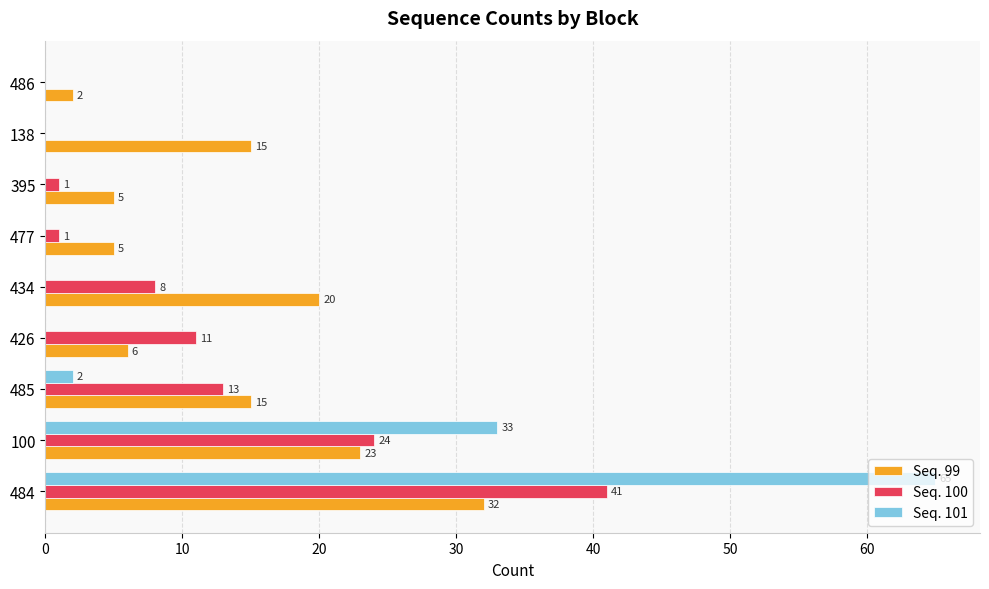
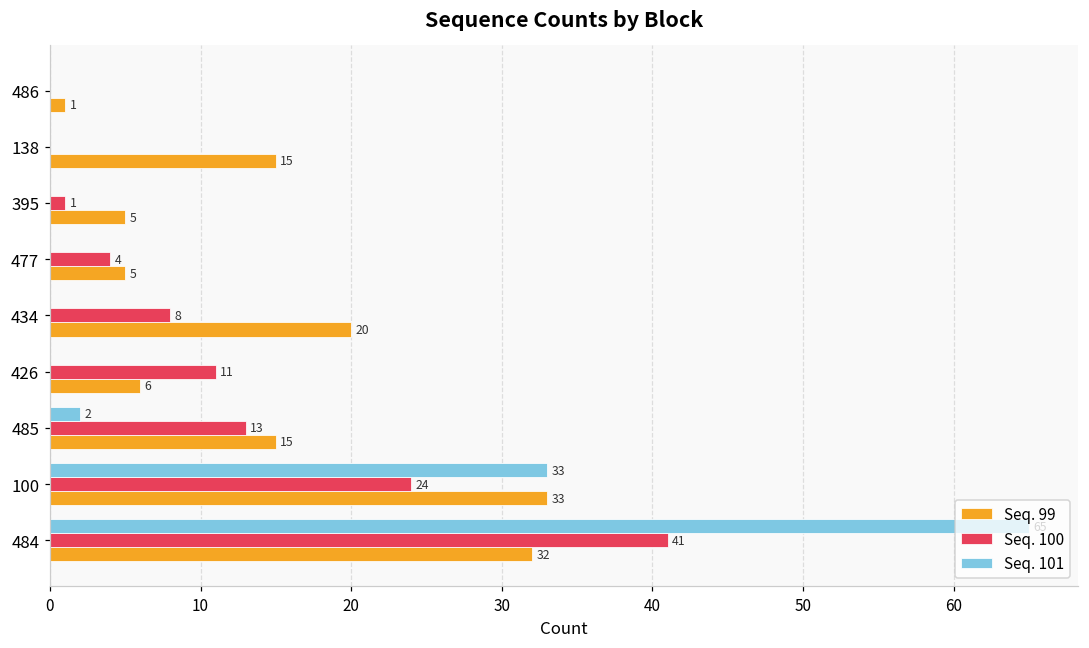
  {
    "Seq. 99": {
-     "486": 2,
+     "486": 1,
      "138": 15,
      "395": 5,
      "477": 5,
      "434": 20,
      "426": 6,
      "485": 15,
-     "100": 23,
+     "100": 33,
      "484": 32
    },
    "Seq. 100": {
      "395": 1,
-     "477": 1,
+     "477": 4,
      "434": 8,
      "426": 11,
      "485": 13,
      "100": 24,
      "484": 41
    },
    "Seq. 101": {
      "485": 2,
      "100": 33
    }
  }
